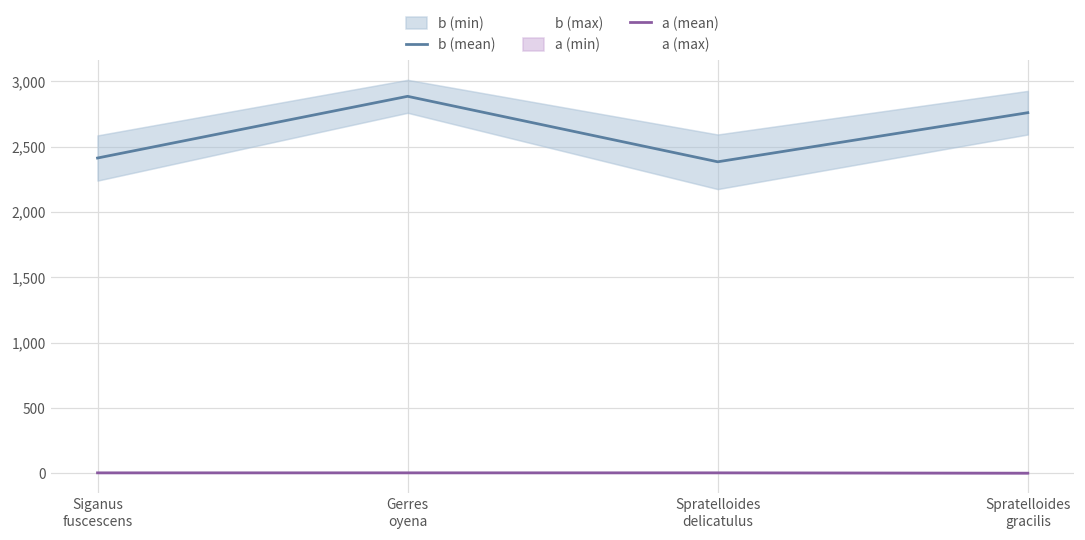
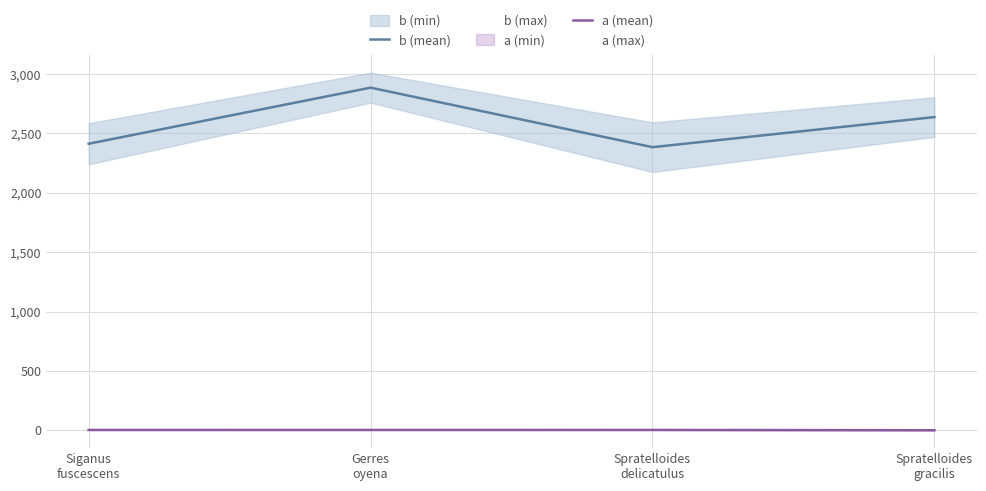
  {
    "b (mean)": {
      "Siganus fuscescens": "2,410",
      "Gerres oyena": "2,890",
      "Spratelloides delicatulus": "2,380",
-     "Spratelloides gracilis": "2,760"
+     "Spratelloides gracilis": "2,640"
    }
  }
